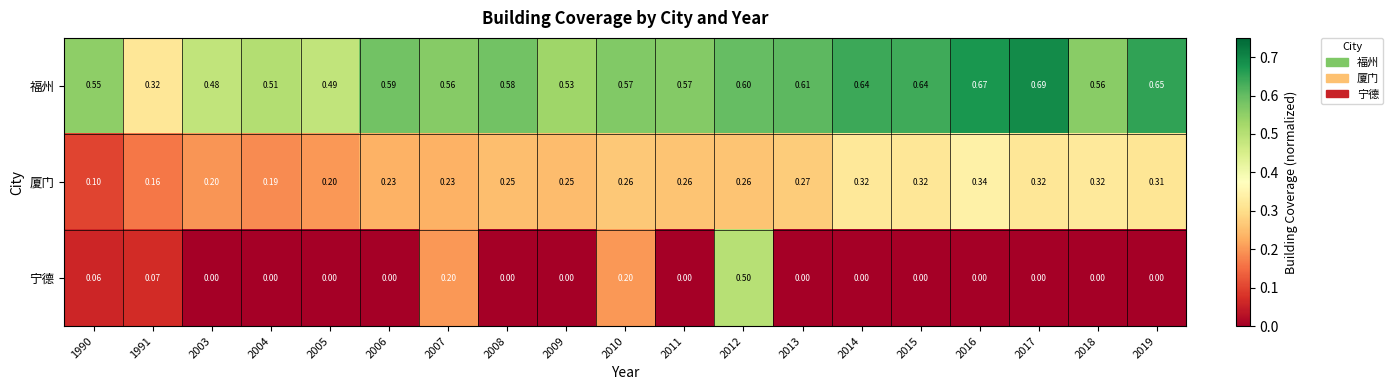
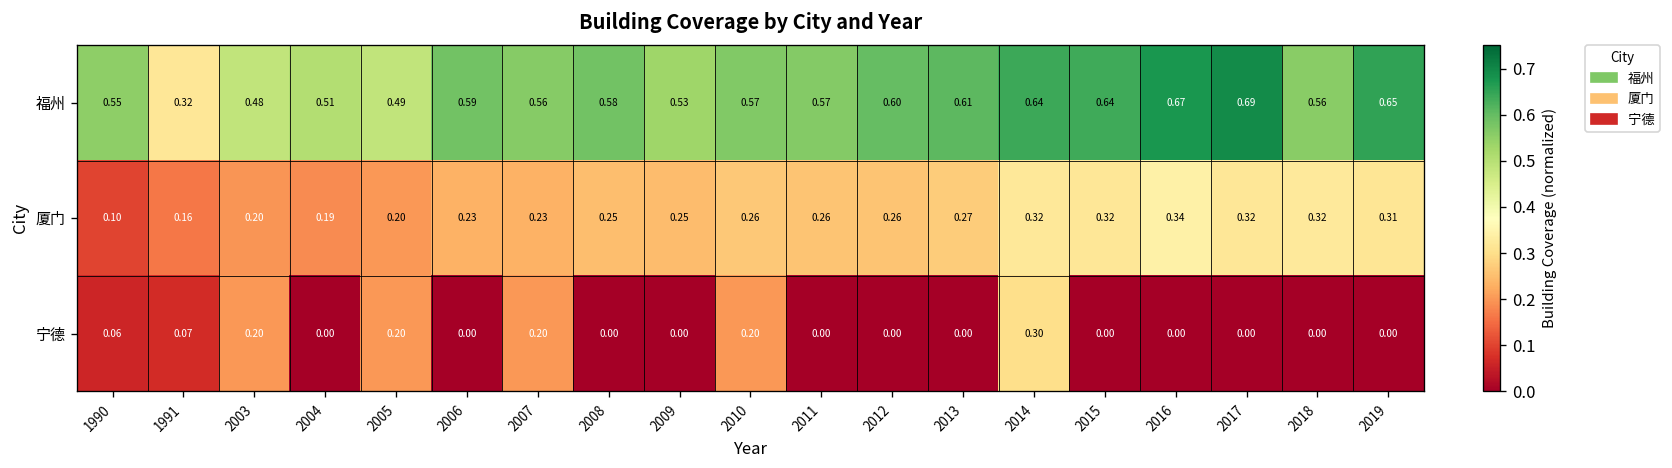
  {
    "福州": {
      "1990": 0.55,
      "1991": 0.32,
      "2003": 0.48,
      "2004": 0.51,
      "2005": 0.49,
      "2006": 0.59,
      "2007": 0.56,
      "2008": 0.58,
      "2009": 0.53,
      "2010": 0.57,
      "2011": 0.57,
      "2012": 0.60,
      "2013": 0.61,
      "2014": 0.64,
      "2015": 0.64,
      "2016": 0.67,
      "2017": 0.69,
      "2018": 0.56,
      "2019": 0.65
    },
    "厦门": {
      "1990": 0.10,
      "1991": 0.16,
      "2003": 0.20,
      "2004": 0.19,
      "2005": 0.20,
      "2006": 0.23,
      "2007": 0.23,
      "2008": 0.25,
      "2009": 0.25,
      "2010": 0.26,
      "2011": 0.26,
      "2012": 0.26,
      "2013": 0.27,
      "2014": 0.32,
      "2015": 0.32,
      "2016": 0.34,
      "2017": 0.32,
      "2018": 0.32,
      "2019": 0.31
    },
    "宁德": {
      "1990": 0.06,
      "1991": 0.07,
-     "2003": 0.00,
+     "2003": 0.20,
      "2004": 0.00,
-     "2005": 0.00,
+     "2005": 0.20,
      "2006": 0.00,
      "2007": 0.20,
      "2008": 0.00,
      "2009": 0.00,
      "2010": 0.20,
      "2011": 0.00,
-     "2012": 0.50,
+     "2012": 0.00,
      "2013": 0.00,
-     "2014": 0.00,
+     "2014": 0.30,
      "2015": 0.00,
      "2016": 0.00,
      "2017": 0.00,
      "2018": 0.00,
      "2019": 0.00
    }
  }
